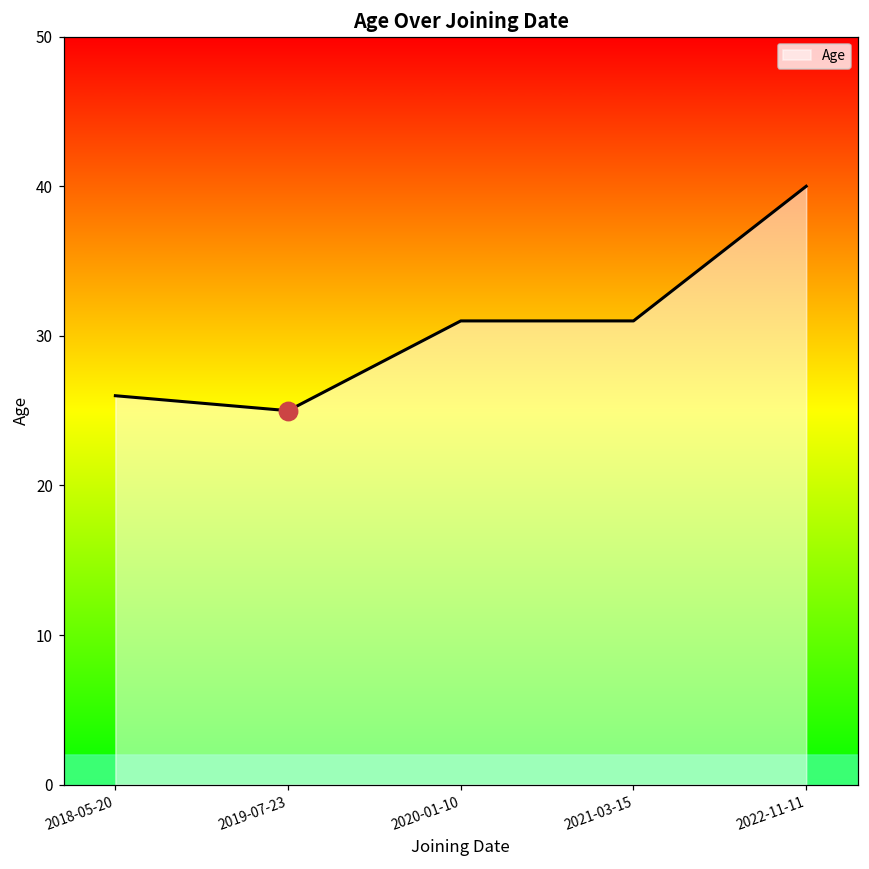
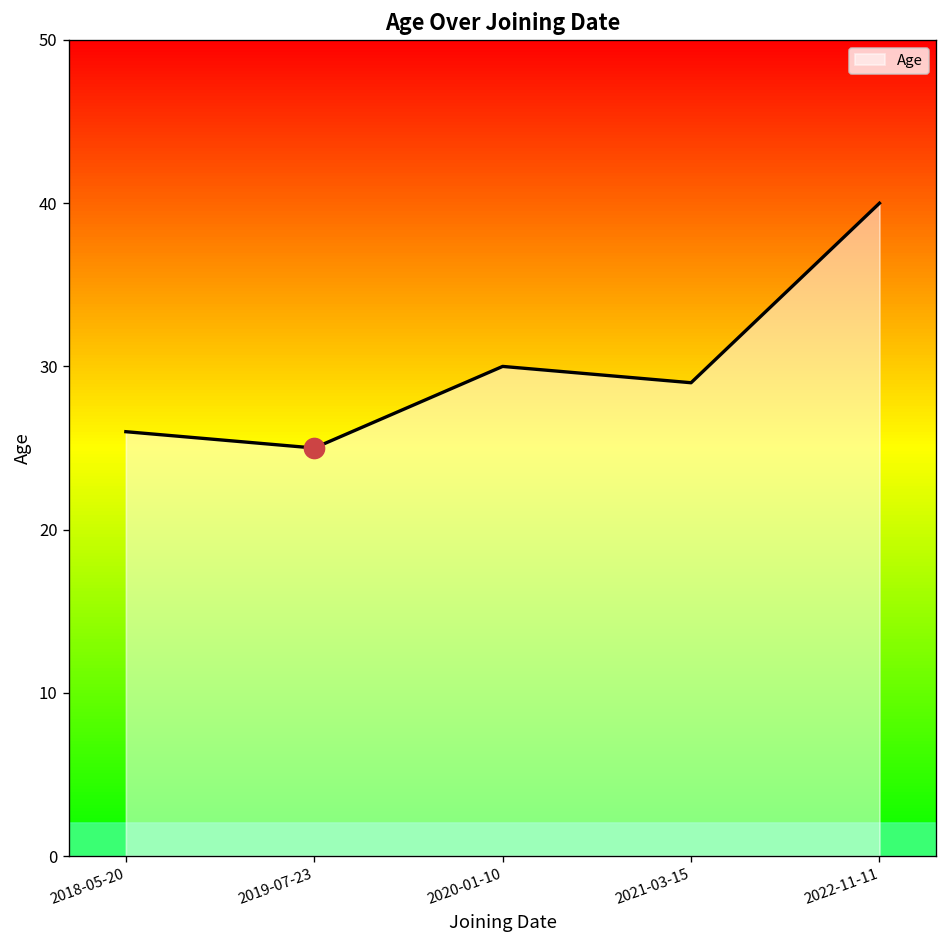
  {
    "Age": {
      "2018-05-20": 26,
-     "2020-01-10": 31,
-     "2021-03-15": 31,
+     "2020-01-10": 30,
+     "2021-03-15": 29,
      "2022-11-11": 40
    }
  }
